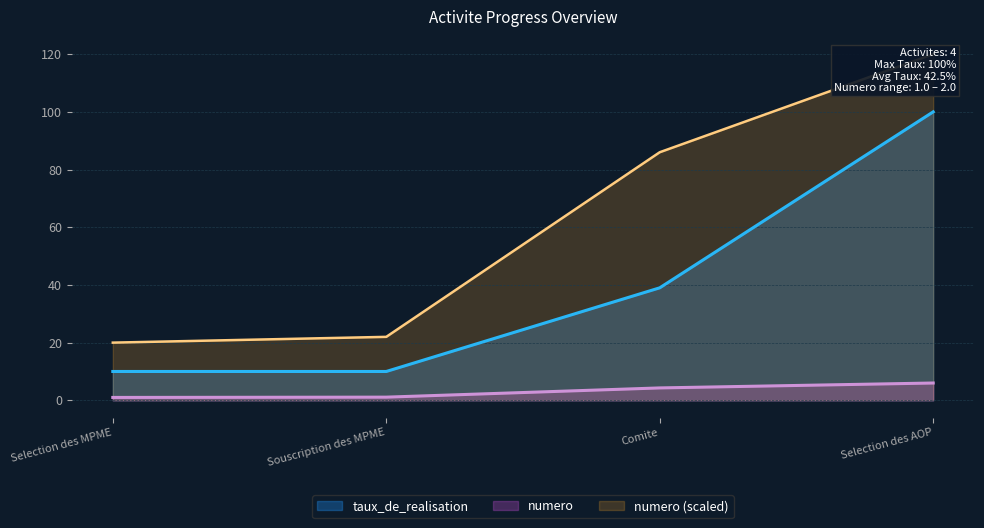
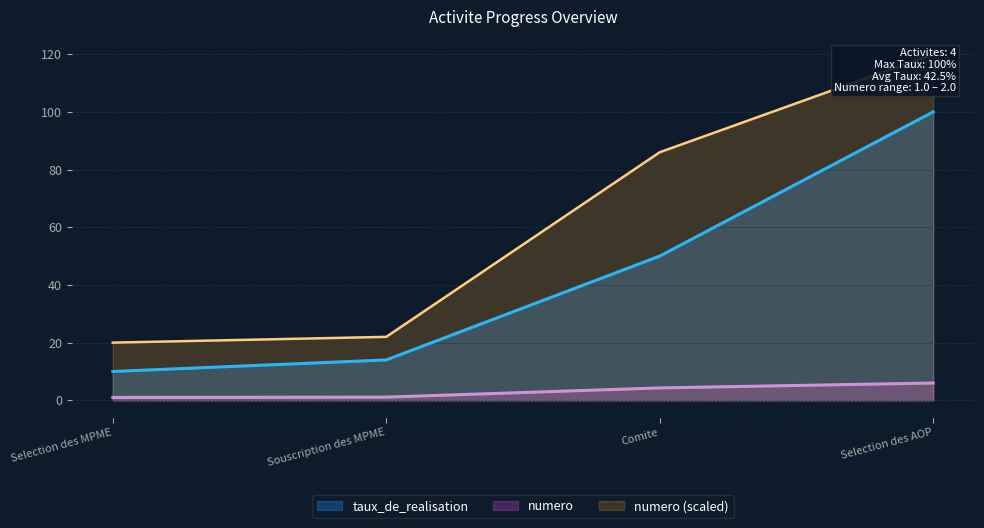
  {
    "taux_de_realisation": {
      "Selection des MPME": 10,
-     "Souscription des MPME": 10,
-     "Comite": 39,
+     "Souscription des MPME": 14,
+     "Comite": 50,
      "Selection des AOP": 100
    },
    "numero": {
      "Selection des MPME": 1,
      "Souscription des MPME": 1,
      "Comite": 4,
      "Selection des AOP": 6
    },
    "numero (scaled)": {
      "Selection des MPME": 20,
      "Souscription des MPME": 22,
      "Comite": 86
    }
  }
